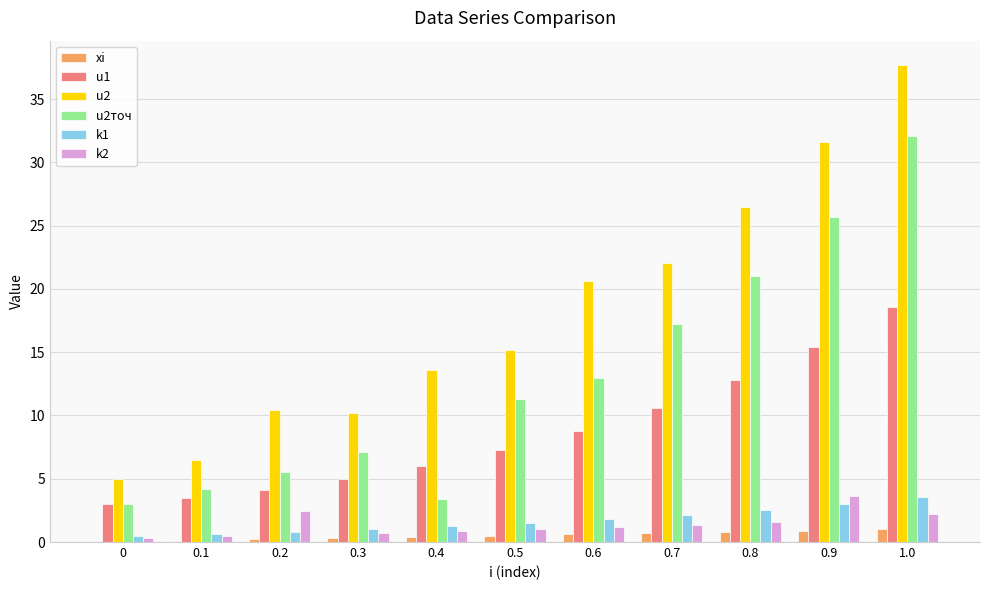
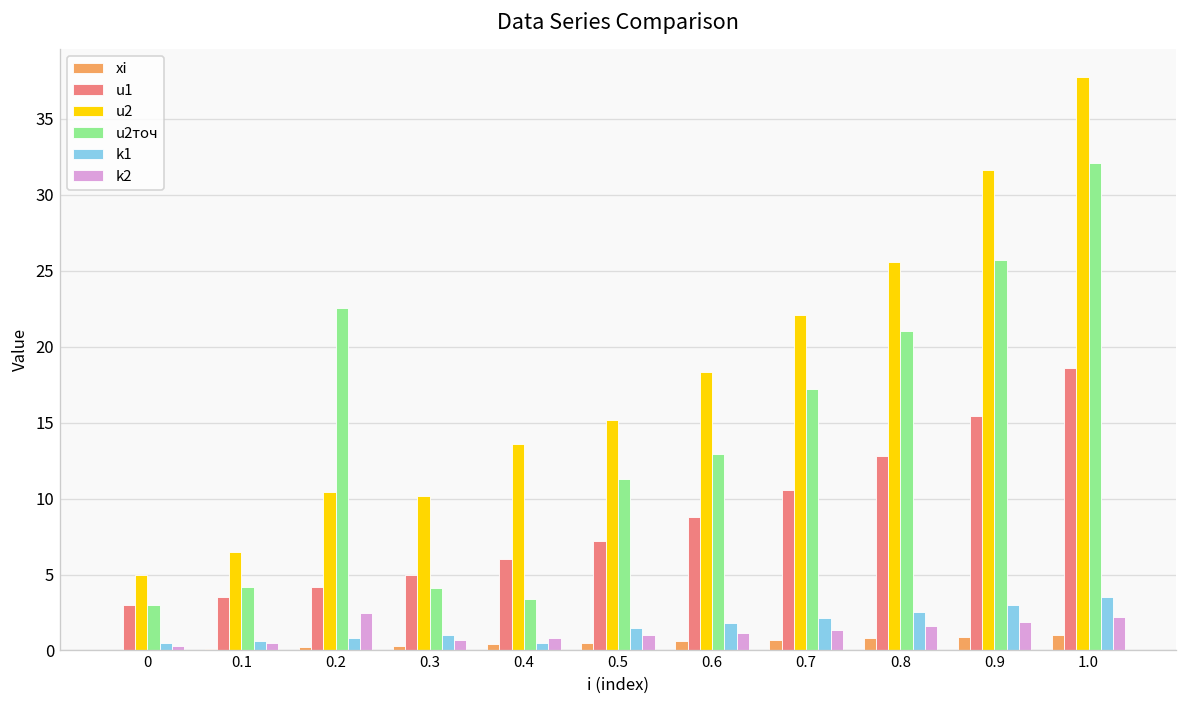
  {
    "u2": {
      "0": 5.0,
      "0.1": 6.5,
      "0.2": 10.4,
      "0.3": 10.2,
      "0.4": 13.6,
      "0.5": 15.2,
-     "0.6": 20.6,
+     "0.6": 18.3,
      "0.7": 22.1,
-     "0.8": 26.5,
+     "0.8": 25.6,
      "0.9": 31.6,
      "1.0": 37.7
    },
    "u2точ": {
      "0": 3.0,
      "0.1": 4.2,
-     "0.2": 5.5,
-     "0.3": 7.1,
+     "0.2": 22.6,
+     "0.3": 4.1,
      "0.4": 3.4,
      "0.5": 11.3,
      "0.6": 13.0,
      "0.7": 17.2,
      "0.8": 21.1,
      "0.9": 25.7,
      "1.0": 32.1
    },
    "k1": {
      "0": 0.5,
      "0.1": 0.7,
      "0.2": 0.8,
      "0.3": 1.0,
-     "0.4": 1.2,
+     "0.4": 0.5,
      "0.5": 1.5,
      "0.6": 1.8,
      "0.7": 2.1,
      "0.8": 2.5,
      "0.9": 3.0,
      "1.0": 3.5
    },
    "k2": {
      "0": 0.3,
      "0.1": 0.5,
      "0.2": 2.4,
      "0.3": 0.7,
      "0.4": 0.8,
      "0.5": 1.0,
      "0.6": 1.2,
      "0.7": 1.4,
      "0.8": 1.6,
-     "0.9": 3.7,
+     "0.9": 1.9,
      "1.0": 2.2
    }
  }
